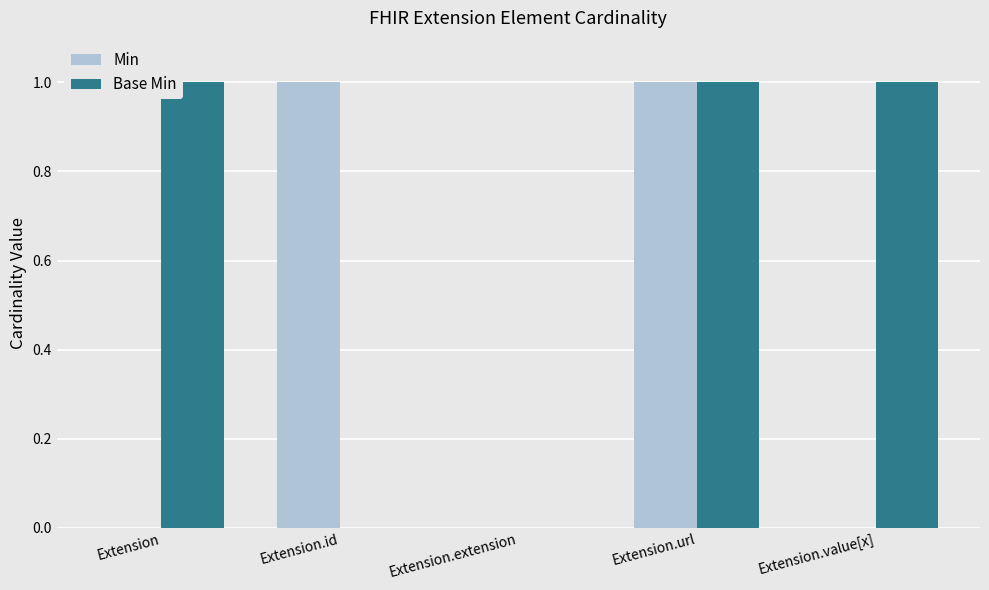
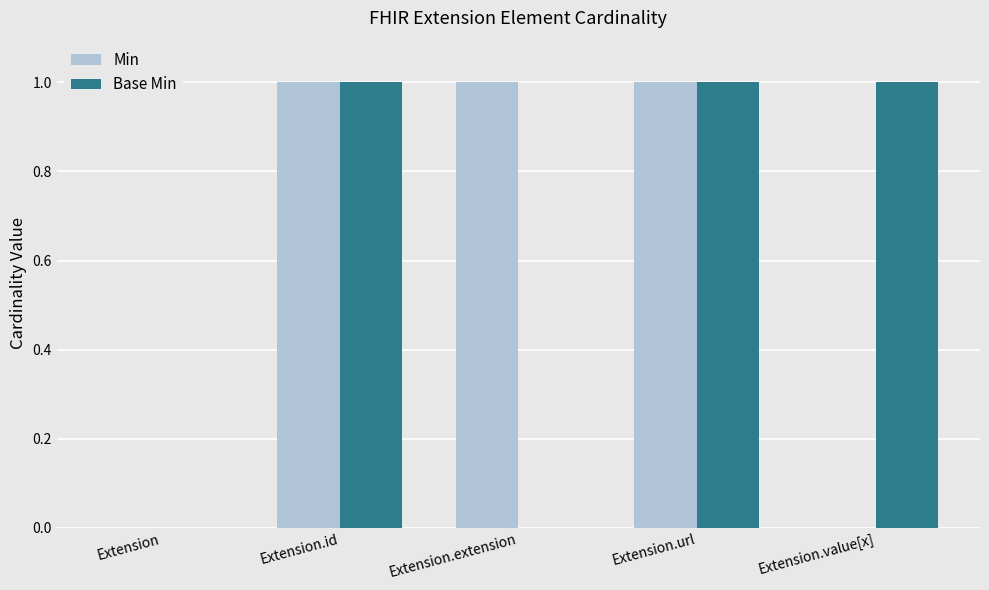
  {
    "Min": {
      "Extension": 0,
      "Extension.id": 1,
-     "Extension.extension": 0,
+     "Extension.extension": 1,
      "Extension.url": 1,
      "Extension.value[x]": 0
    },
    "Base Min": {
-     "Extension": 1,
-     "Extension.id": 0,
+     "Extension": 0,
+     "Extension.id": 1,
      "Extension.extension": 0,
      "Extension.url": 1,
      "Extension.value[x]": 1
    }
  }
